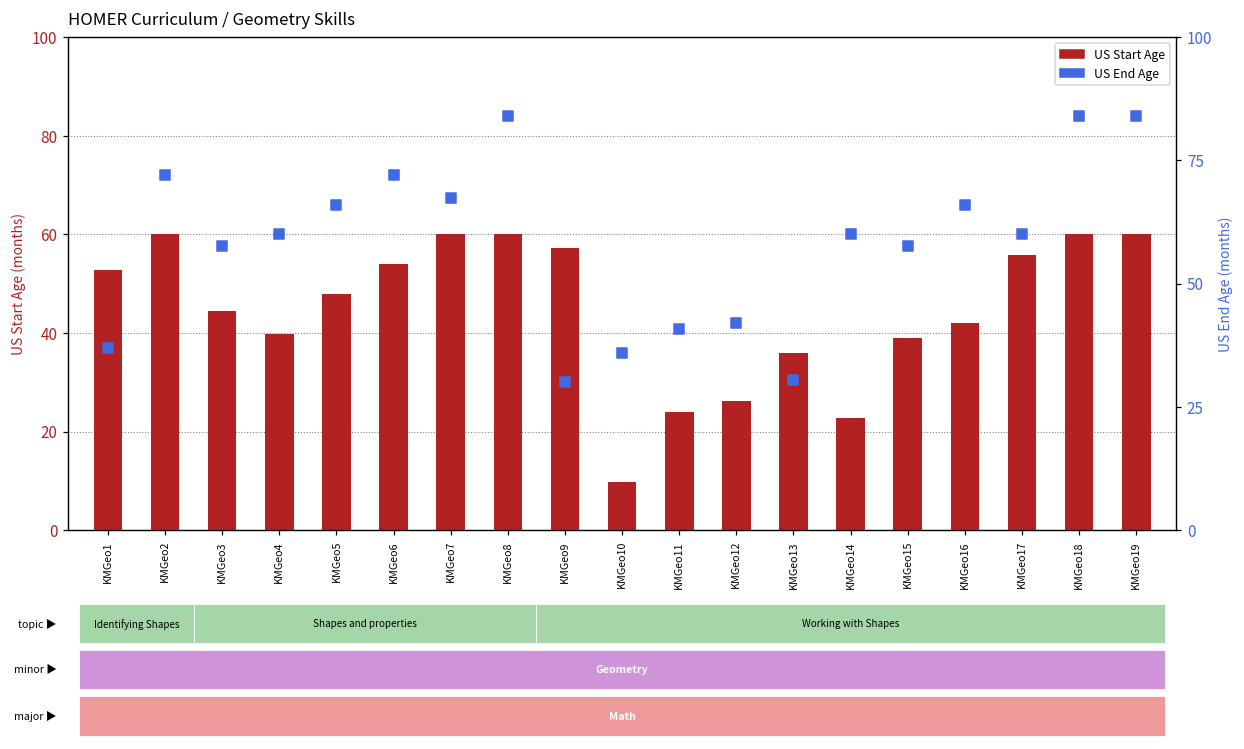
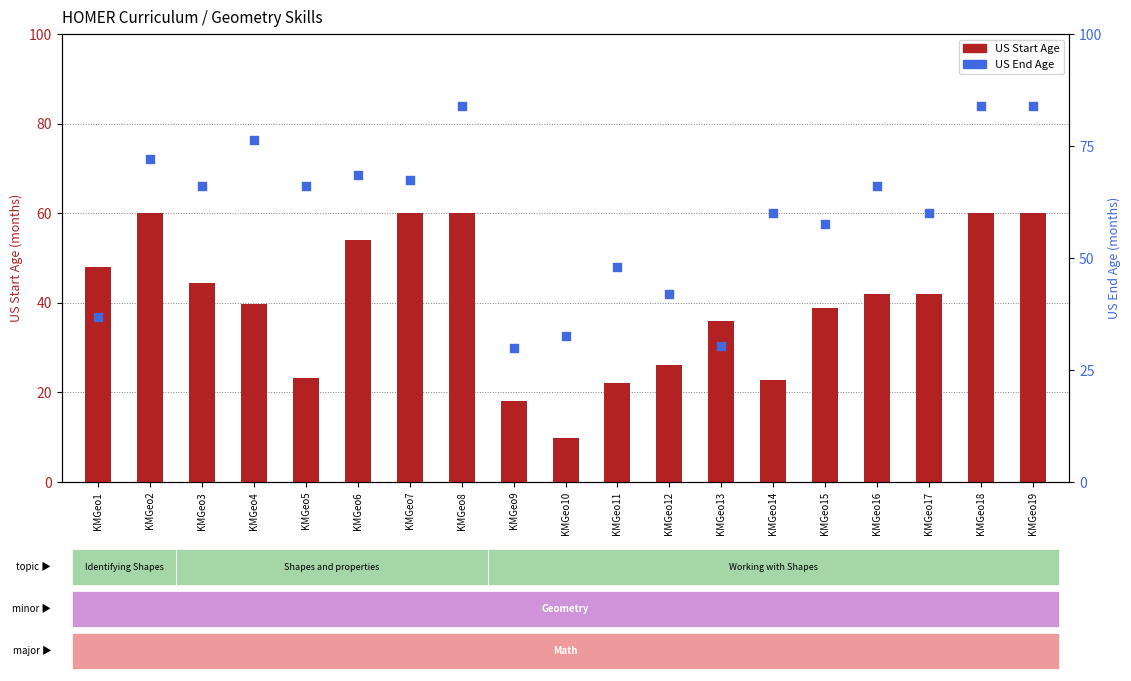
  {
    "US Start Age": {
-     "KMGeo1": 53,
+     "KMGeo1": 48,
      "KMGeo2": 60,
      "KMGeo3": 44,
      "KMGeo4": 40,
-     "KMGeo5": 48,
+     "KMGeo5": 23,
      "KMGeo6": 54,
      "KMGeo7": 60,
      "KMGeo8": 60,
-     "KMGeo9": 57,
+     "KMGeo9": 18,
      "KMGeo10": 10,
-     "KMGeo11": 24,
+     "KMGeo11": 22,
      "KMGeo12": 26,
      "KMGeo13": 36,
      "KMGeo14": 23,
      "KMGeo15": 39,
      "KMGeo16": 42,
-     "KMGeo17": 56,
+     "KMGeo17": 42,
      "KMGeo18": 60,
      "KMGeo19": 60
    },
    "US End Age": {
-     "KMGeo3": 58,
-     "KMGeo4": 60,
-     "KMGeo6": 72,
-     "KMGeo10": 36,
-     "KMGeo11": 41
+     "KMGeo3": 66,
+     "KMGeo4": 76,
+     "KMGeo6": 69,
+     "KMGeo10": 33,
+     "KMGeo11": 48
    }
  }
